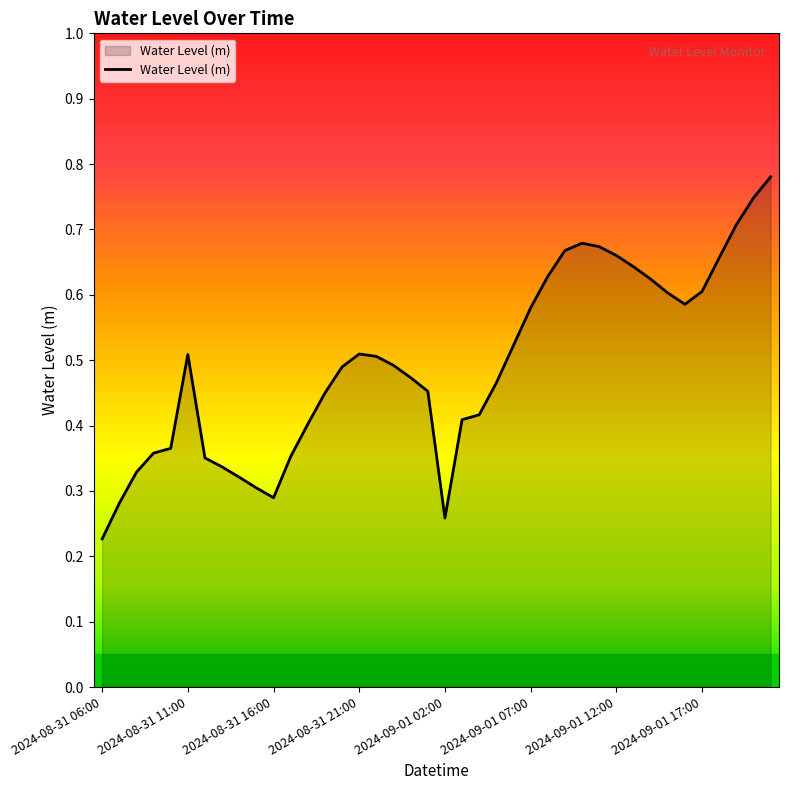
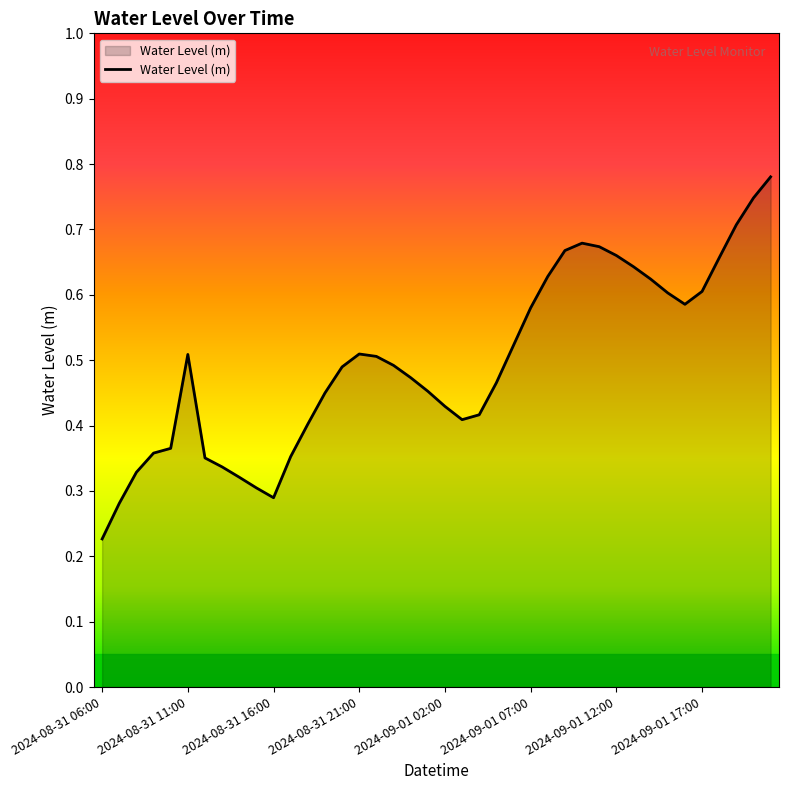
  {
    "2024-08-31 06:00": 0.23,
    "2024-08-31 11:00": 0.51,
    "2024-08-31 16:00": 0.29,
    "2024-08-31 21:00": 0.51,
-   "2024-09-01 02:00": 0.26,
+   "2024-09-01 02:00": 0.43,
    "2024-09-01 07:00": 0.58,
    "2024-09-01 12:00": 0.66,
    "2024-09-01 17:00": 0.61
  }
